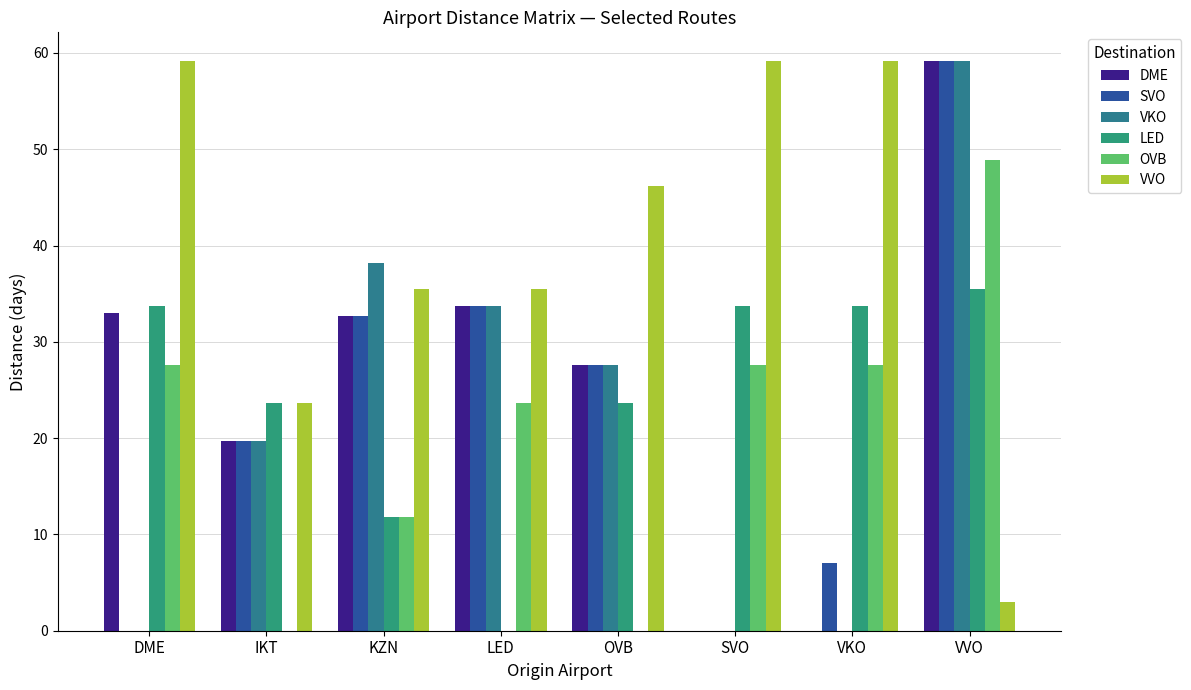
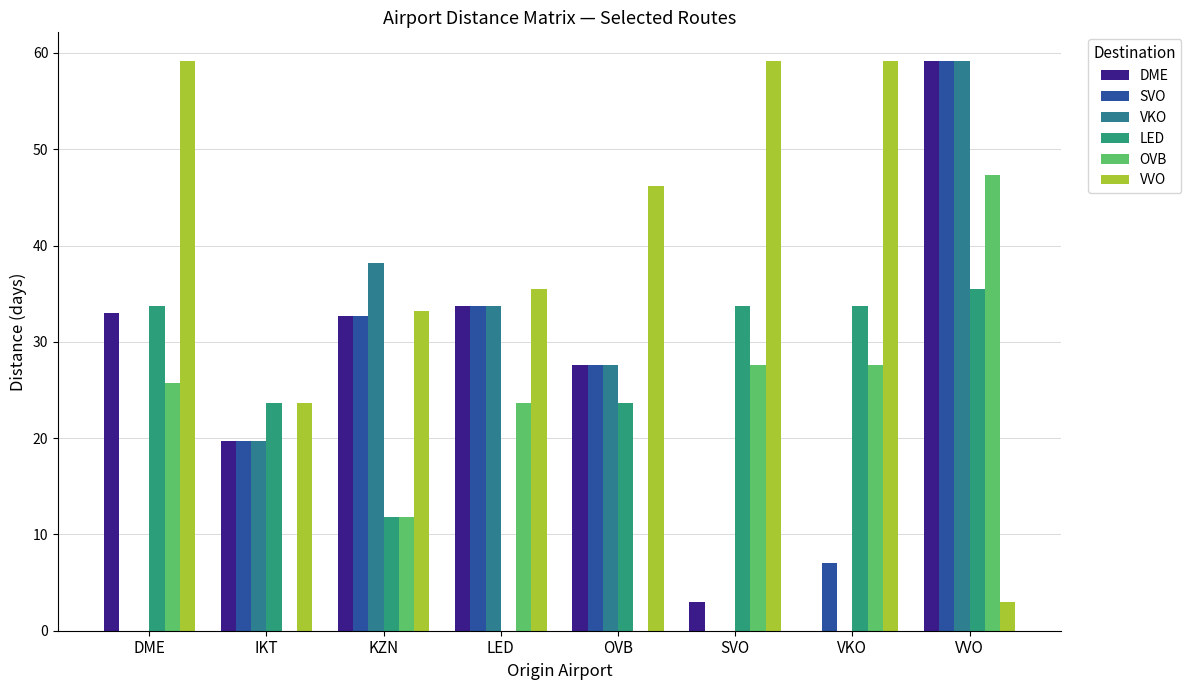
  {
    "DME": {
      "DME": 33,
      "IKT": 20,
      "KZN": 33,
      "LED": 34,
      "OVB": 28,
-     "SVO": 0,
+     "SVO": 3,
      "VKO": 0,
      "VVO": 59
    },
    "OVB": {
-     "DME": 28,
+     "DME": 26,
      "IKT": 0,
      "KZN": 12,
      "LED": 24,
      "OVB": 0,
      "SVO": 28,
      "VKO": 28,
-     "VVO": 49
+     "VVO": 47
    },
    "VVO": {
      "DME": 59,
      "IKT": 24,
-     "KZN": 36,
+     "KZN": 33,
      "LED": 36,
      "OVB": 46,
      "SVO": 59,
      "VKO": 59,
      "VVO": 3
    }
  }
